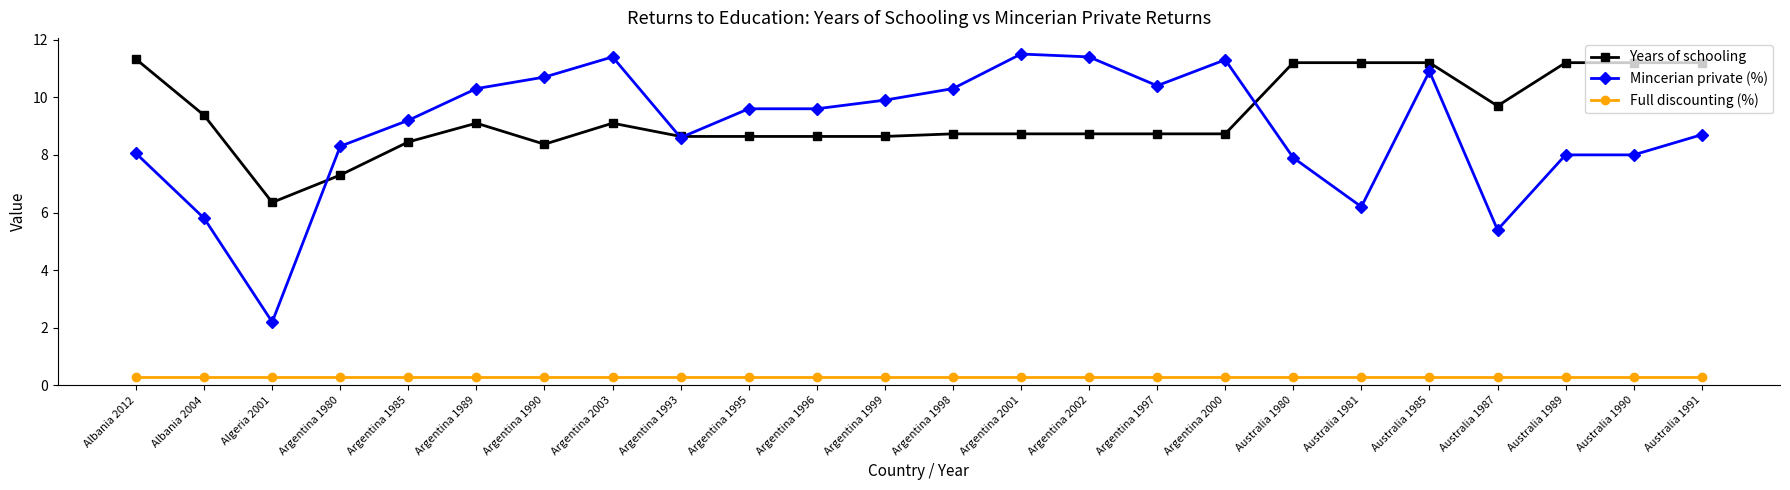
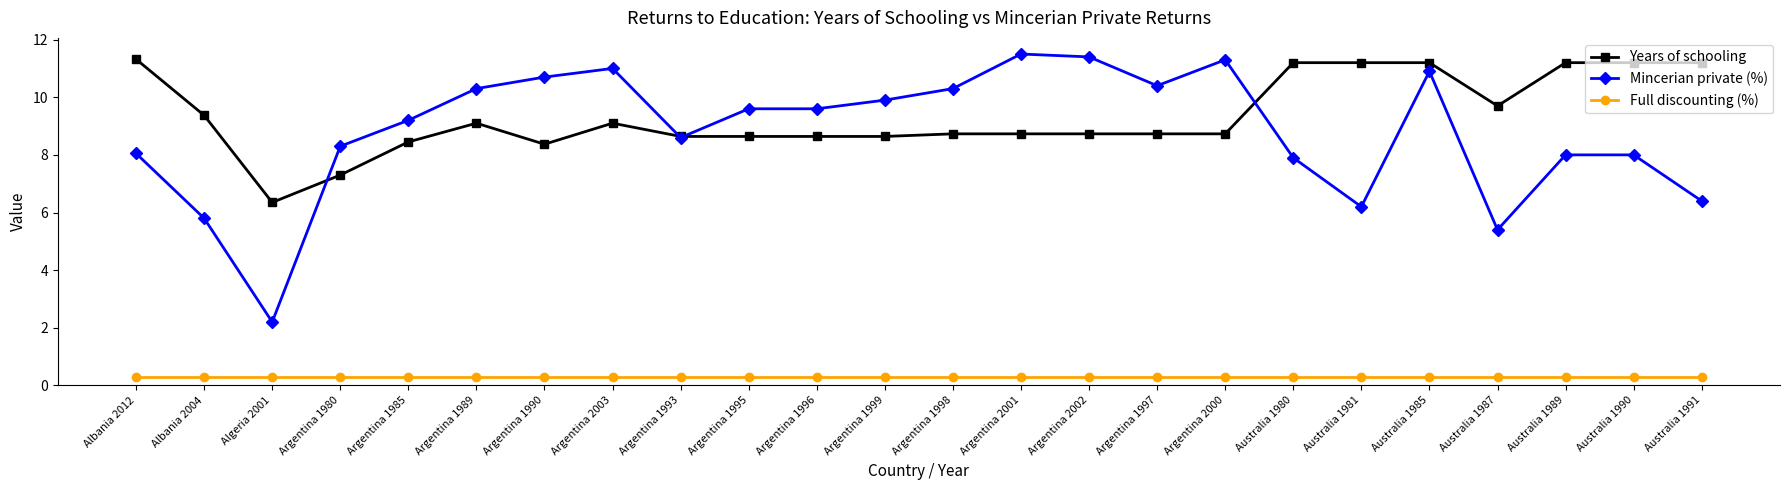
  {
    "Years of schooling": {
      "Albania 2012": 11.3,
      "Albania 2004": 9.4,
      "Algeria 2001": 6.4,
      "Argentina 1980": 7.3,
      "Argentina 1985": 8.5,
      "Argentina 1989": 9.1,
      "Argentina 1990": 8.4,
      "Argentina 2003": 9.1,
      "Argentina 1995": 8.6,
      "Argentina 1996": 8.6,
      "Argentina 1999": 8.6,
      "Argentina 1998": 8.7,
      "Argentina 2001": 8.7,
      "Argentina 2002": 8.7,
      "Argentina 1997": 8.7,
      "Argentina 2000": 8.7,
      "Australia 1980": 11.2,
      "Australia 1981": 11.2,
      "Australia 1985": 11.2,
      "Australia 1987": 9.7,
      "Australia 1989": 11.2
    },
    "Mincerian private (%)": {
      "Albania 2012": 8.1,
      "Albania 2004": 5.8,
      "Algeria 2001": 2.2,
      "Argentina 1980": 8.3,
      "Argentina 1985": 9.2,
      "Argentina 1989": 10.3,
      "Argentina 1990": 10.7,
-     "Argentina 2003": 11.4,
+     "Argentina 2003": 11.0,
      "Argentina 1995": 9.6,
      "Argentina 1996": 9.6,
      "Argentina 1999": 9.9,
      "Argentina 1998": 10.3,
      "Argentina 2001": 11.5,
      "Argentina 2002": 11.4,
      "Argentina 1997": 10.4,
      "Argentina 2000": 11.3,
      "Australia 1980": 7.9,
      "Australia 1981": 6.2,
      "Australia 1985": 10.9,
      "Australia 1987": 5.4,
      "Australia 1989": 8.0,
      "Australia 1990": 8.0,
-     "Australia 1991": 8.7
+     "Australia 1991": 6.4
    },
    "Full discounting (%)": {
      "Albania 2012": 0.3,
      "Albania 2004": 0.3,
      "Algeria 2001": 0.3,
      "Argentina 1980": 0.3,
      "Argentina 1985": 0.3,
      "Argentina 1989": 0.3,
      "Argentina 1990": 0.3,
      "Argentina 2003": 0.3,
      "Argentina 1993": 0.3,
      "Argentina 1995": 0.3,
      "Argentina 1996": 0.3,
      "Argentina 1999": 0.3,
      "Argentina 1998": 0.3,
      "Argentina 2001": 0.3,
      "Argentina 2002": 0.3,
      "Argentina 1997": 0.3,
      "Argentina 2000": 0.3,
      "Australia 1980": 0.3,
      "Australia 1981": 0.3,
      "Australia 1985": 0.3,
      "Australia 1987": 0.3,
      "Australia 1989": 0.3,
      "Australia 1990": 0.3,
      "Australia 1991": 0.3
    }
  }
